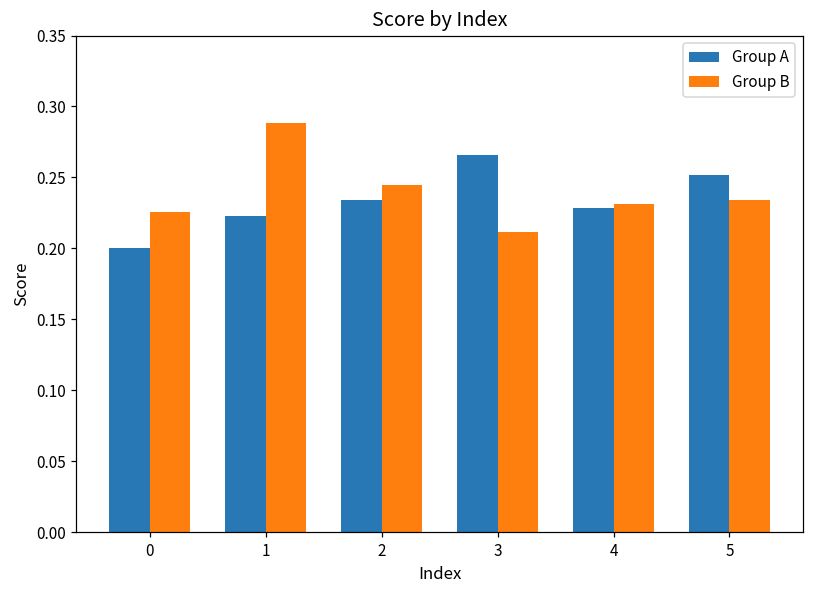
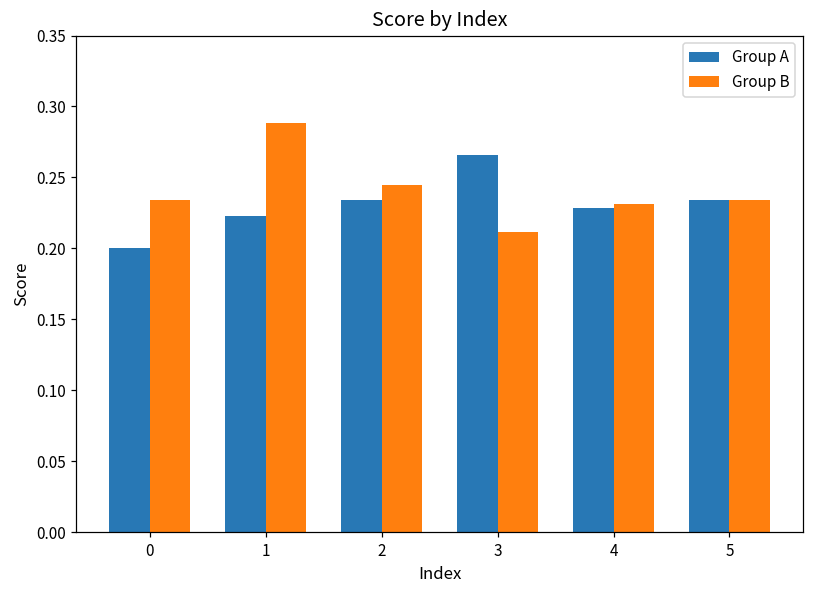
  {
    "Group A": {
      "0": 0.200,
      "1": 0.223,
      "2": 0.234,
      "3": 0.266,
      "4": 0.229,
-     "5": 0.252
+     "5": 0.234
    },
    "Group B": {
-     "0": 0.226,
+     "0": 0.234,
      "1": 0.289,
      "2": 0.244,
      "3": 0.211,
      "4": 0.231,
      "5": 0.234
    }
  }
